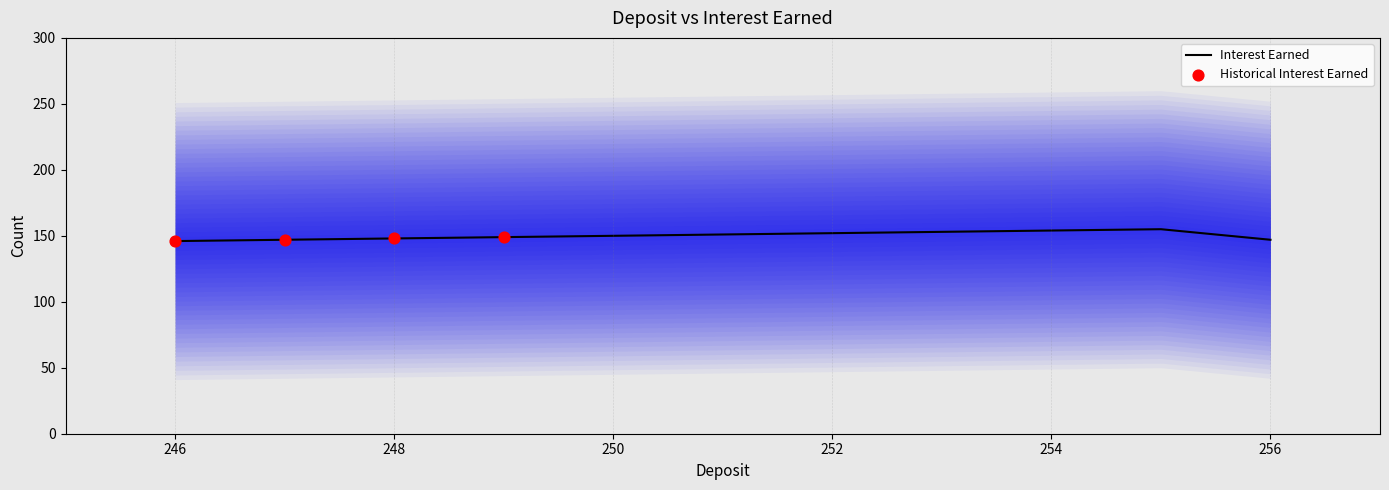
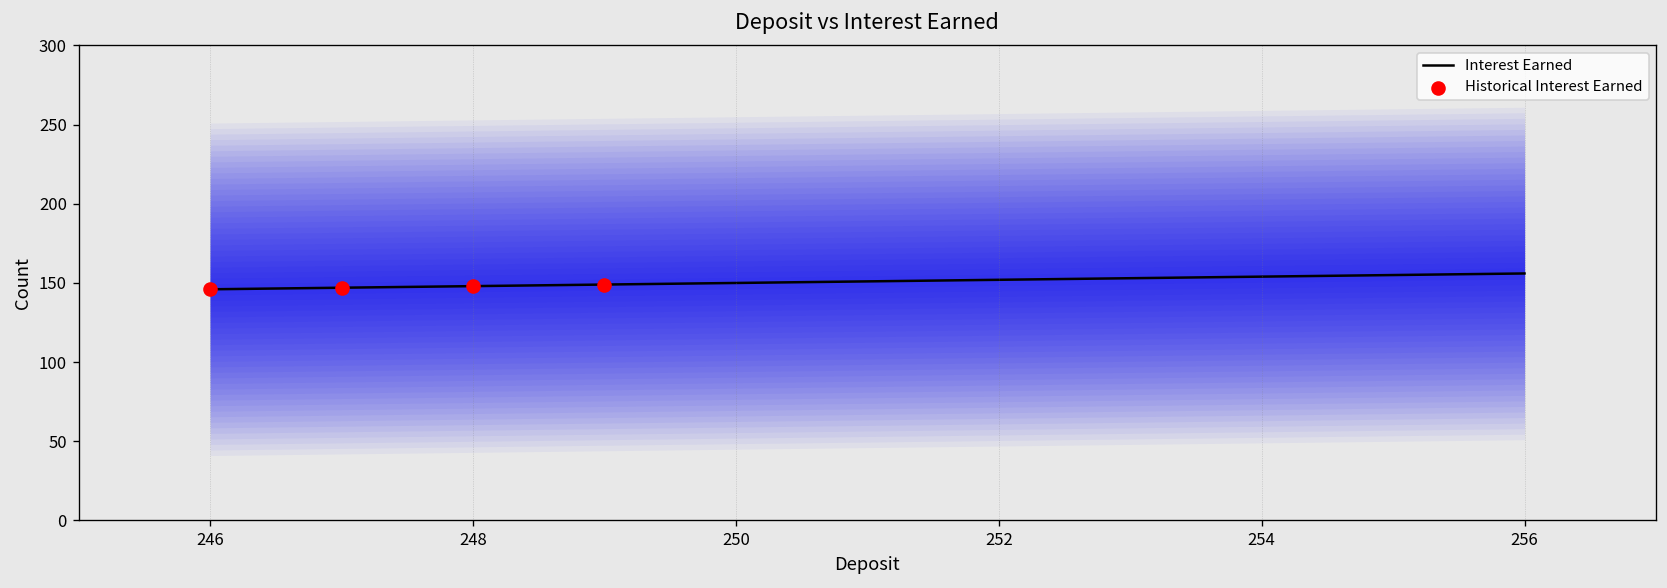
  {
    "Interest Earned": {
      "250": 150,
      "252": 152,
      "254": 154,
-     "256": 147
+     "256": 156
    }
  }
